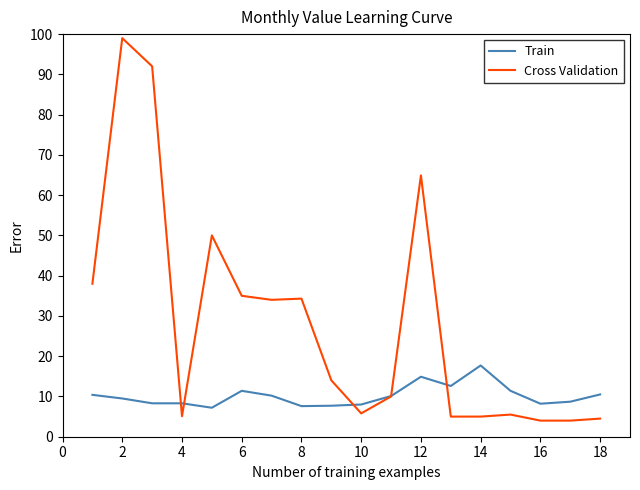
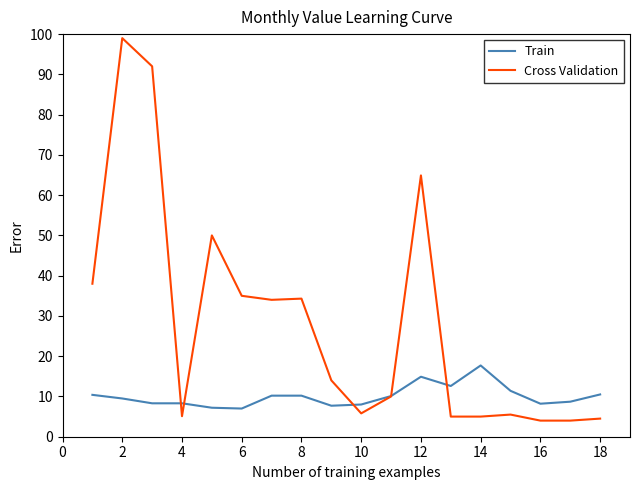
  {
    "Train": {
      "2": 10,
      "4": 8,
-     "6": 11,
-     "8": 8,
+     "6": 7,
+     "8": 10,
      "10": 8,
      "12": 15,
      "14": 18,
      "16": 8,
      "18": 11
    },
    "Cross Validation": {
      "2": 99,
      "4": 5,
      "6": 35,
      "8": 34,
      "10": 6,
      "12": 65,
      "14": 5,
      "16": 4,
      "18": 5
    }
  }
